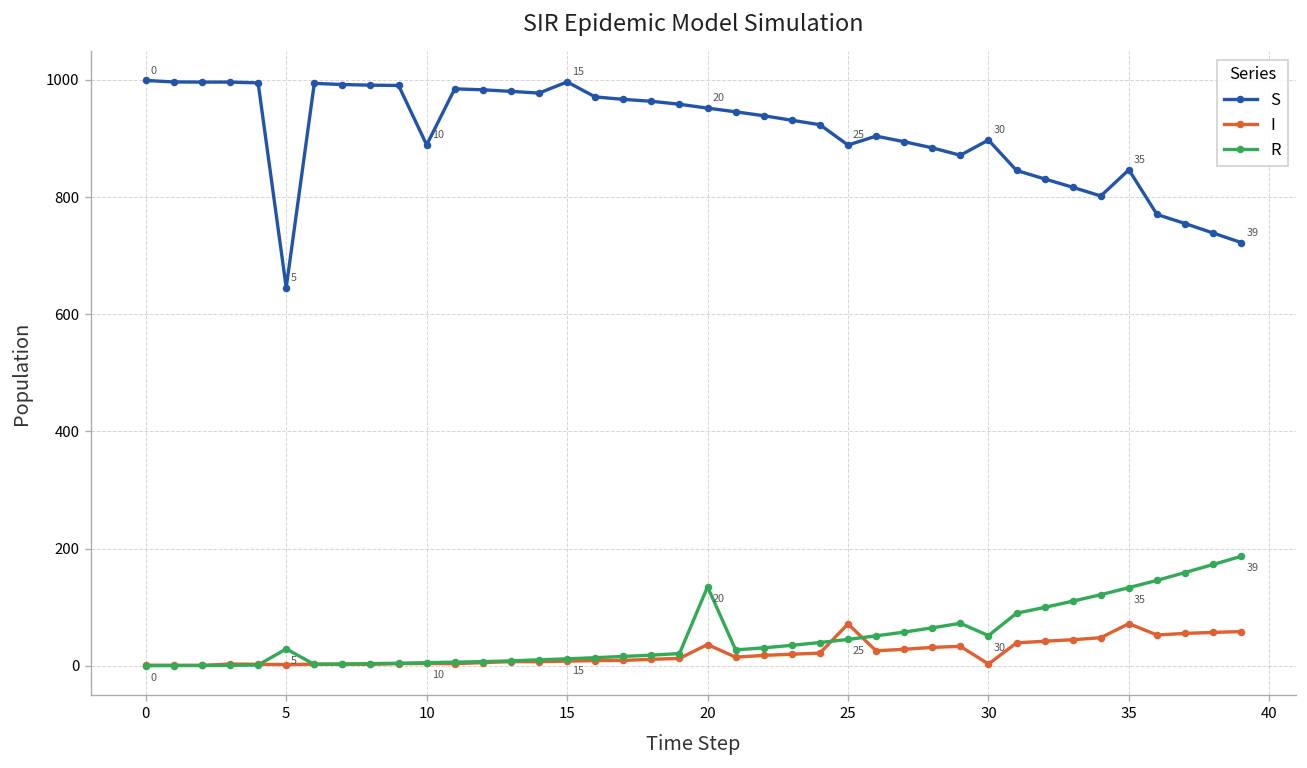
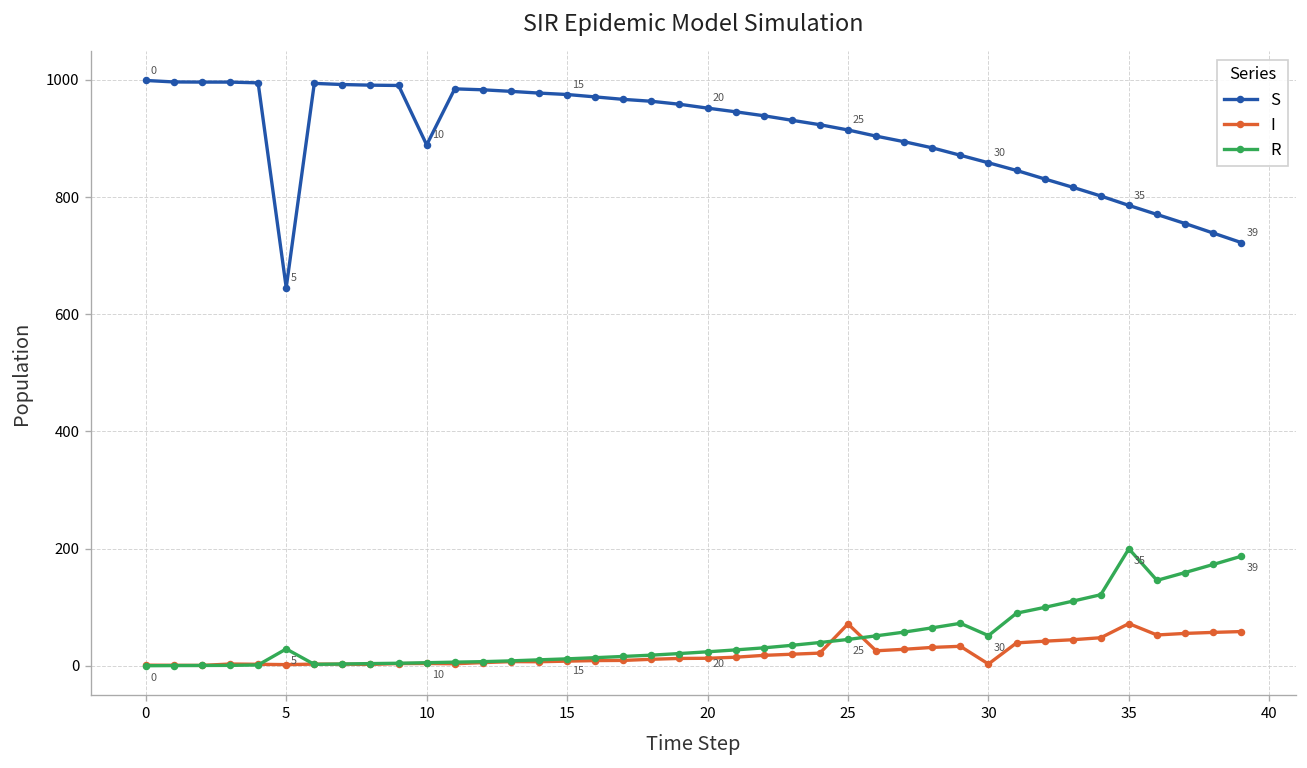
  {
    "S": {
-     "15": 1000,
-     "25": 890,
-     "30": 900,
-     "35": 850
+     "15": 980,
+     "25": 910,
+     "30": 860,
+     "35": 790
    },
    "I": {
-     "20": 40,
+     "20": 10,
      "25": 70,
      "30": 0,
      "35": 70
    },
    "R": {
      "5": 30,
-     "20": 130,
-     "35": 130
+     "20": 20,
+     "35": 200
    }
  }
